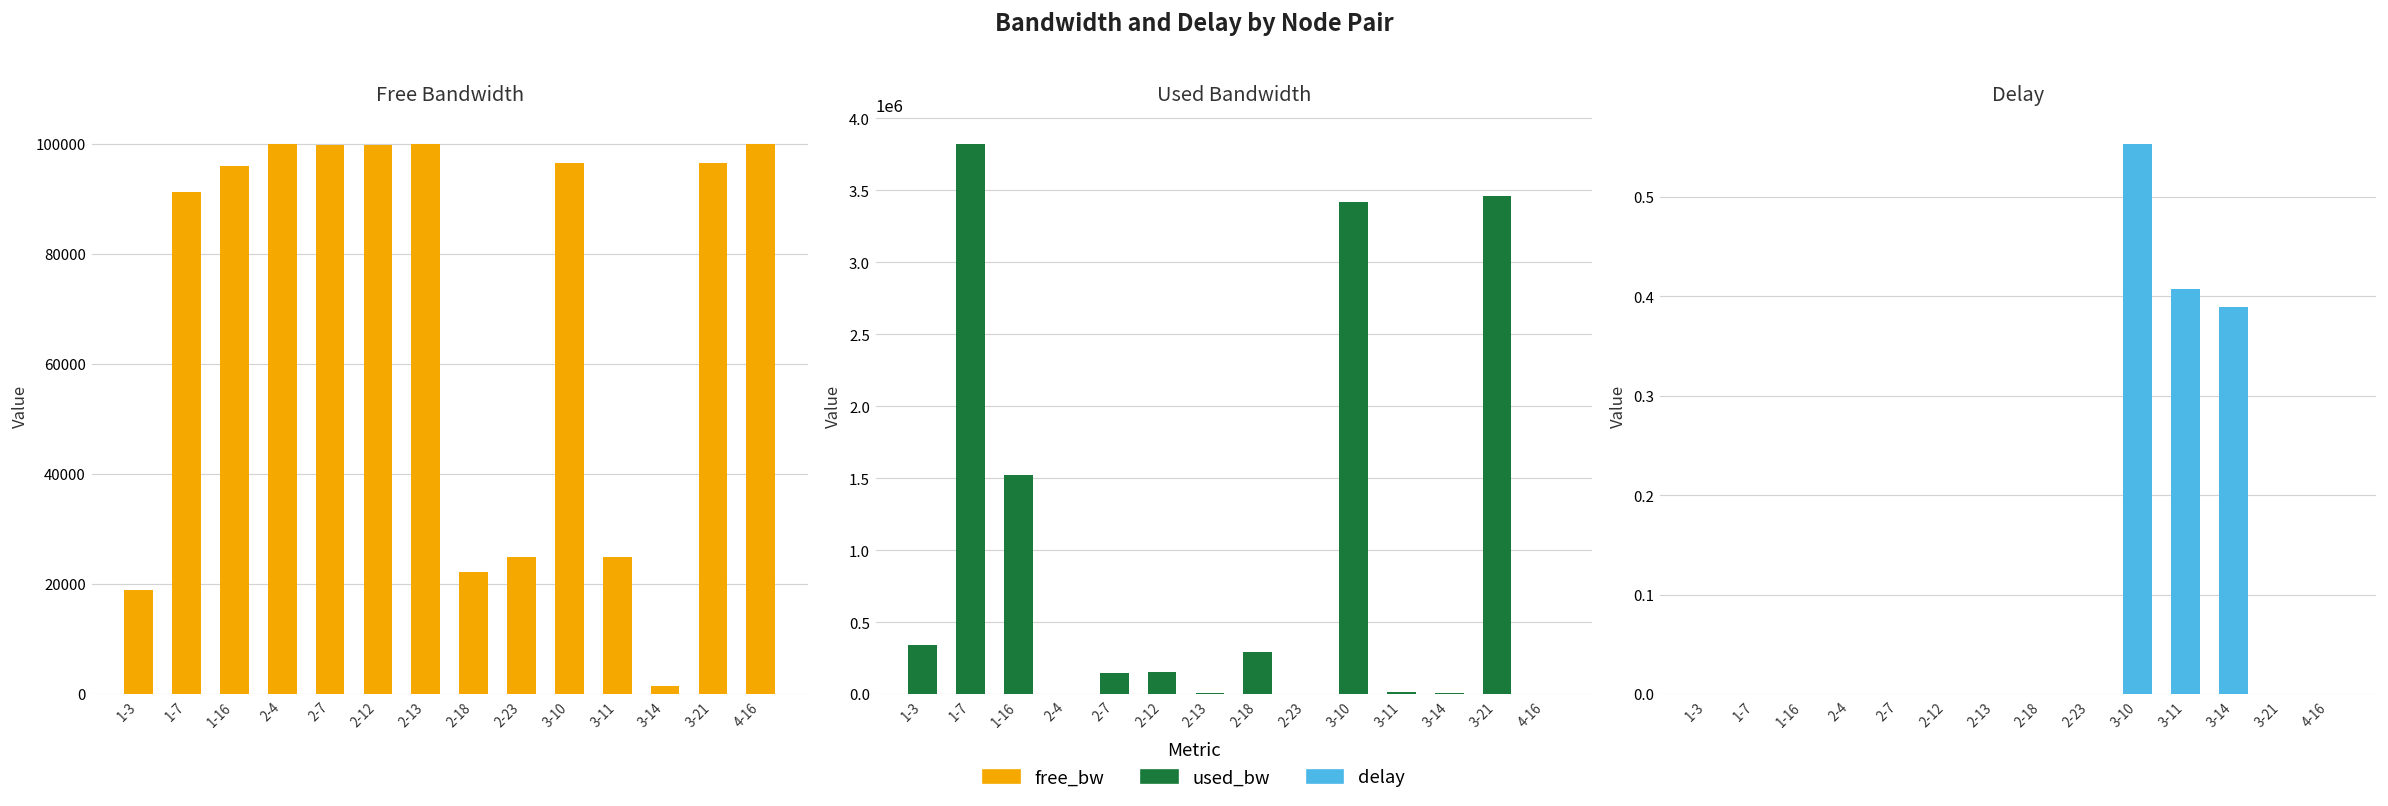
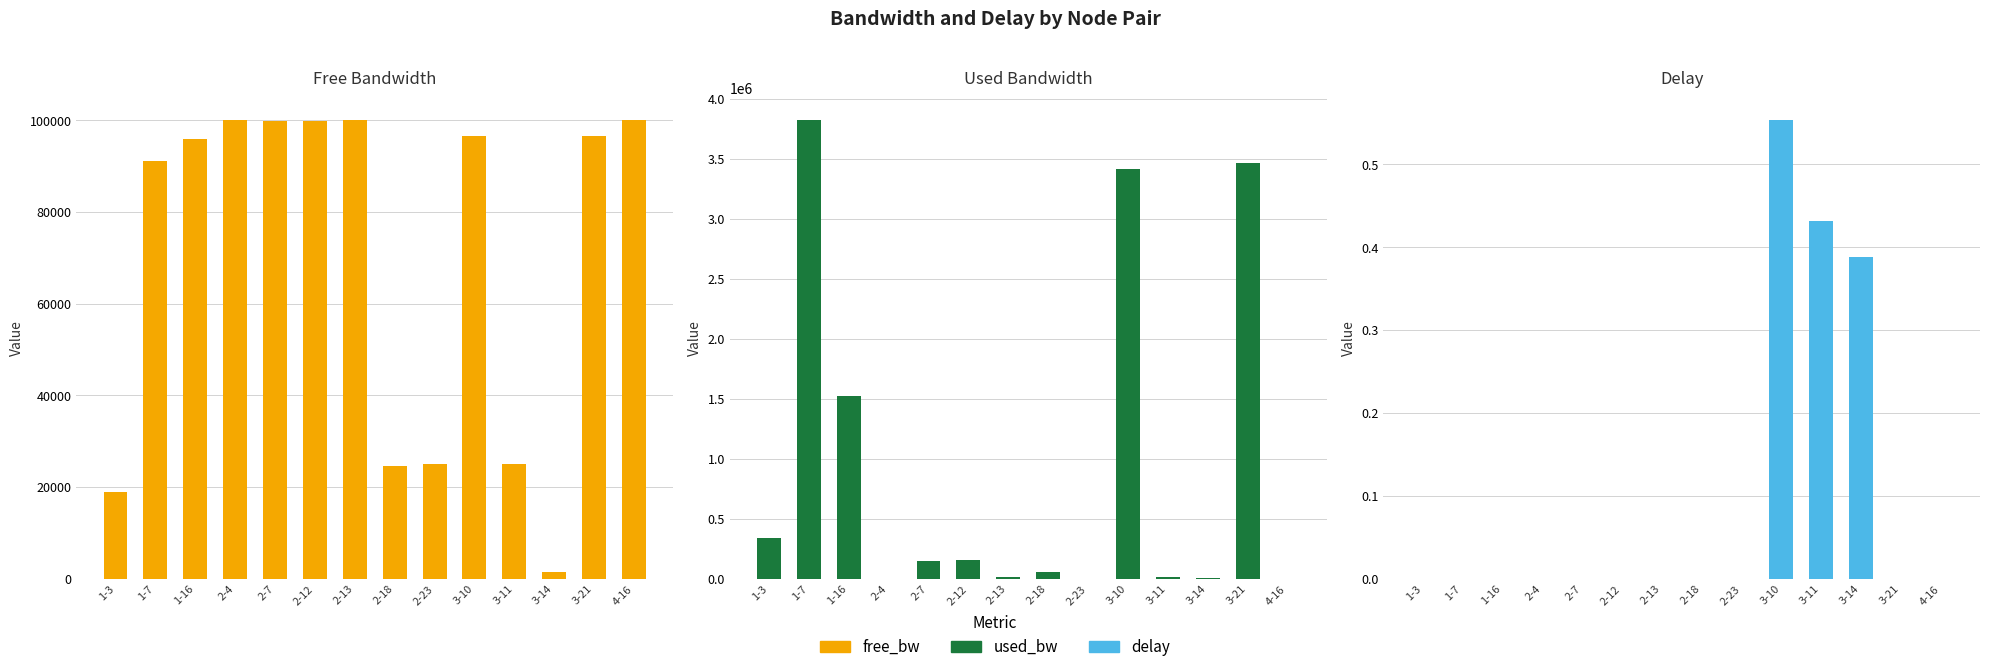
  {
    "Free Bandwidth": {
      "1-3": 19000,
      "1-7": 91000,
      "1-16": 96000,
      "2-4": 100000,
      "2-7": 100000,
      "2-12": 100000,
      "2-13": 100000,
-     "2-18": 22000,
+     "2-18": 25000,
      "2-23": 25000,
      "3-10": 97000,
      "3-11": 25000,
      "3-14": 2000,
      "3-21": 97000,
      "4-16": 100000
    },
    "Used Bandwidth": {
      "1-3": 340000,
      "1-7": 3820000,
      "1-16": 1520000,
      "2-7": 150000,
      "2-12": 160000,
-     "2-18": 290000,
+     "2-18": 60000,
      "3-10": 3420000,
      "3-21": 3460000
    },
    "Delay": {
      "1-3": 0.00,
      "1-7": 0.00,
      "1-16": 0.00,
      "2-4": 0.00,
      "2-7": 0.00,
      "2-12": 0.00,
      "2-13": 0.00,
      "2-18": 0.00,
      "2-23": 0.00,
      "3-10": 0.55,
-     "3-11": 0.41,
+     "3-11": 0.43,
      "3-14": 0.39,
      "3-21": 0.00,
      "4-16": 0.00
    }
  }
